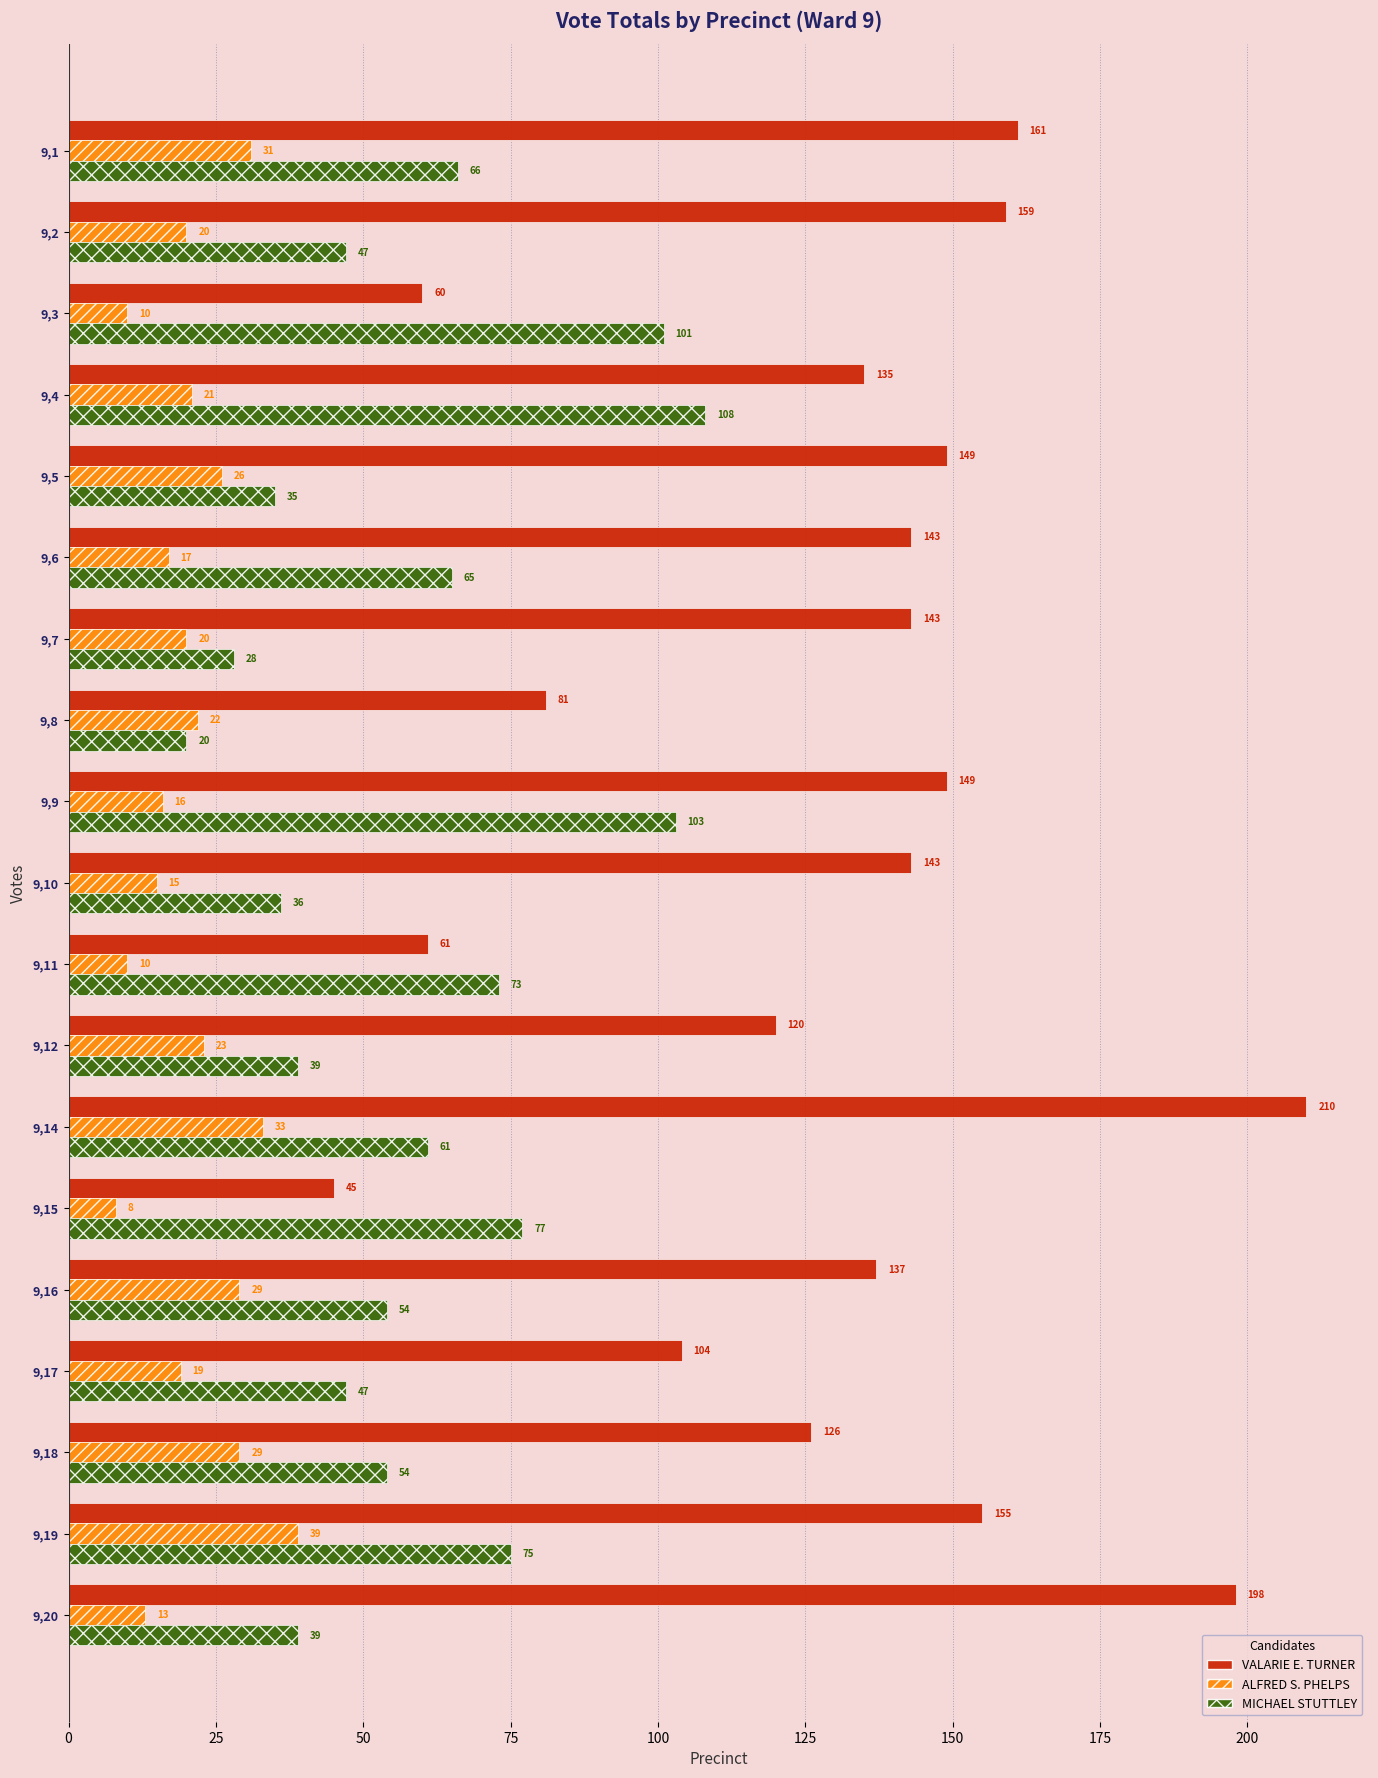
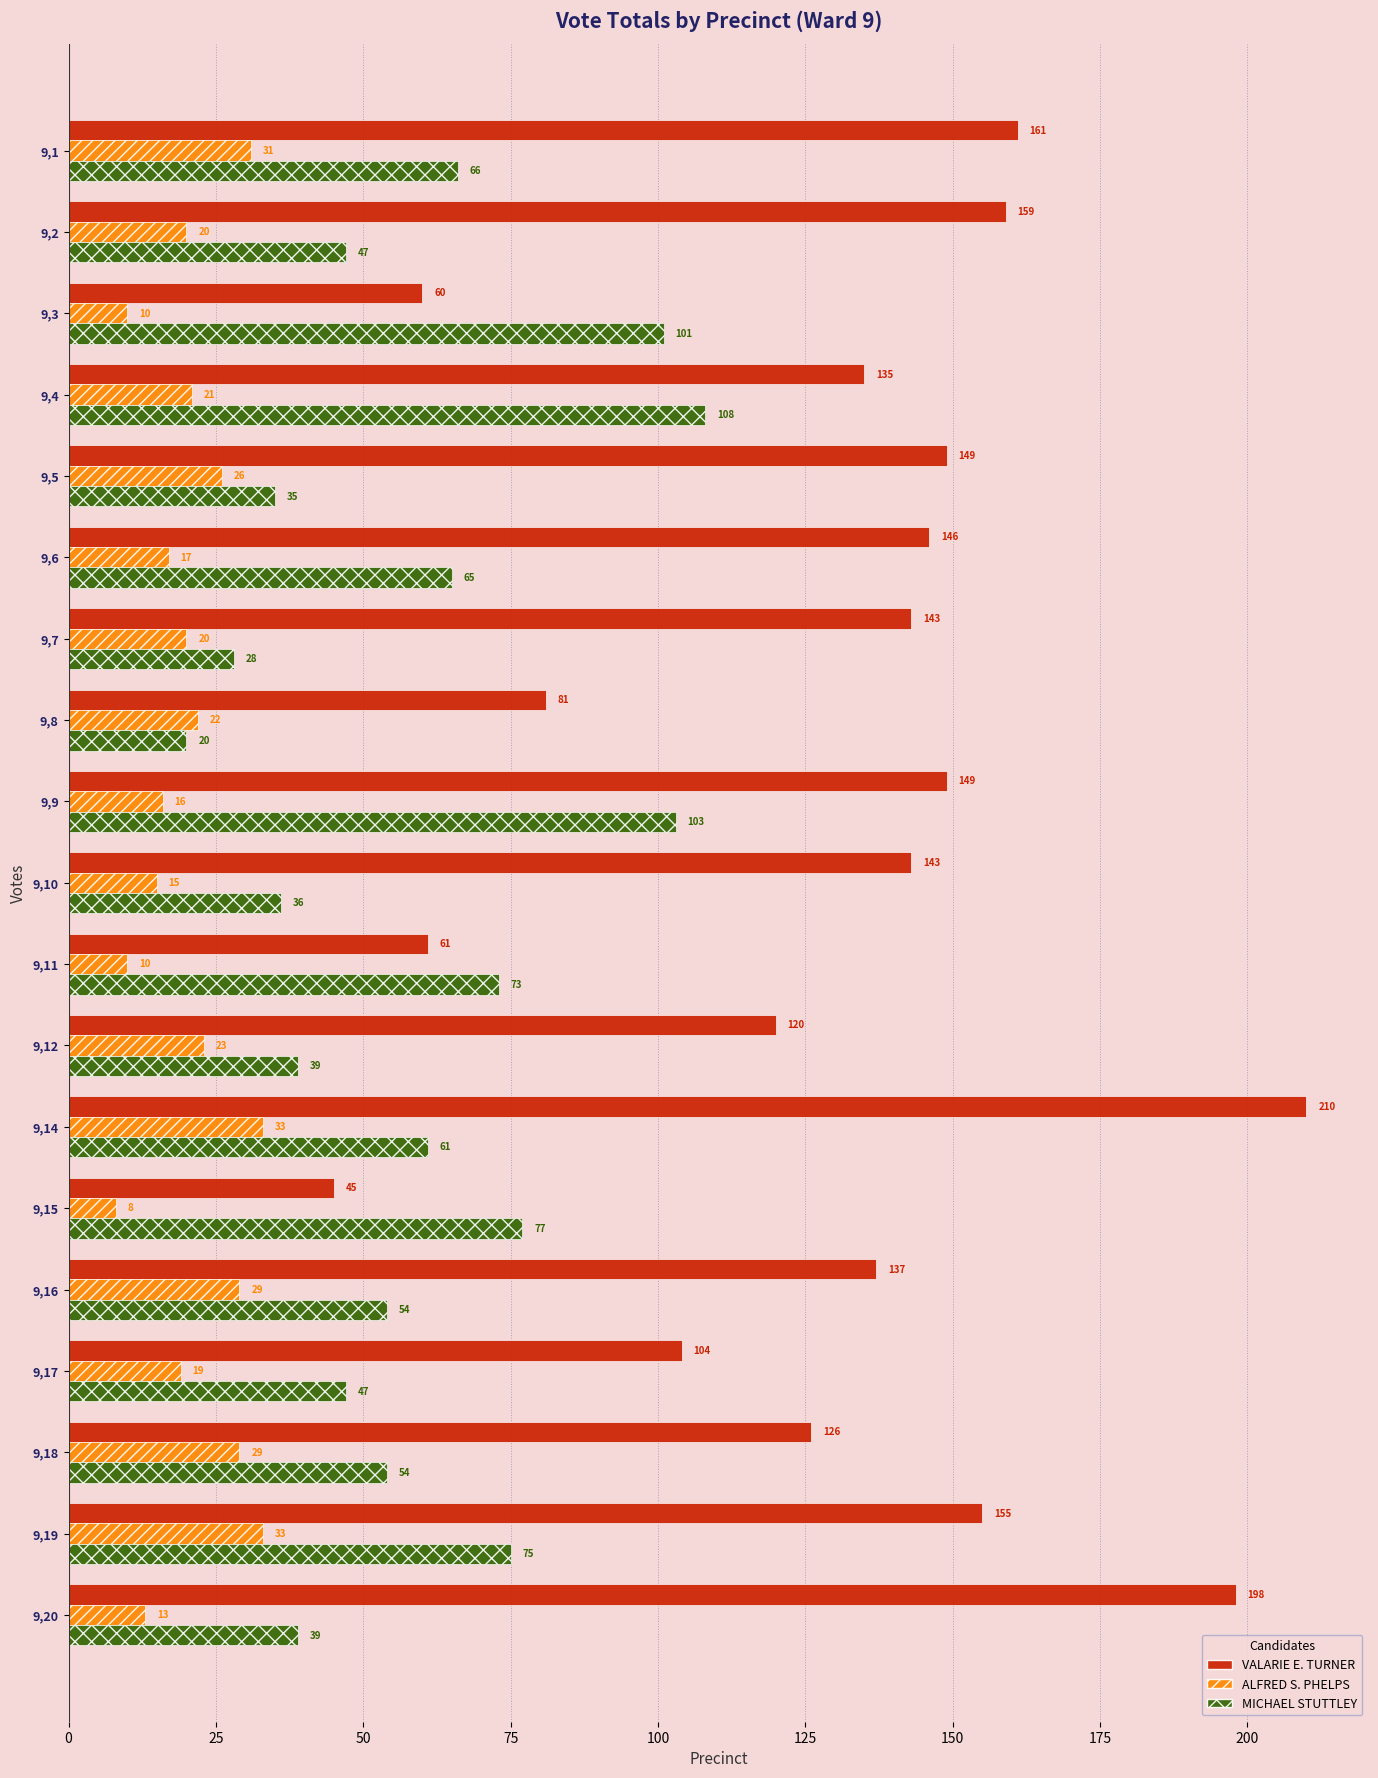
  {
    "VALARIE E. TURNER": {
      "9,1": 161,
      "9,2": 159,
      "9,3": 60,
      "9,4": 135,
      "9,5": 149,
-     "9,6": 143,
+     "9,6": 146,
      "9,7": 143,
      "9,8": 81,
      "9,9": 149,
      "9,10": 143,
      "9,11": 61,
      "9,12": 120,
      "9,14": 210,
      "9,15": 45,
      "9,16": 137,
      "9,17": 104,
      "9,18": 126,
      "9,19": 155,
      "9,20": 198
    },
    "ALFRED S. PHELPS": {
      "9,1": 31,
      "9,2": 20,
      "9,3": 10,
      "9,4": 21,
      "9,5": 26,
      "9,6": 17,
      "9,7": 20,
      "9,8": 22,
      "9,9": 16,
      "9,10": 15,
      "9,11": 10,
      "9,12": 23,
      "9,14": 33,
      "9,15": 8,
      "9,16": 29,
      "9,17": 19,
      "9,18": 29,
-     "9,19": 39,
+     "9,19": 33,
      "9,20": 13
    },
    "MICHAEL STUTTLEY": {
      "9,1": 66,
      "9,2": 47,
      "9,3": 101,
      "9,4": 108,
      "9,5": 35,
      "9,6": 65,
      "9,7": 28,
      "9,8": 20,
      "9,9": 103,
      "9,10": 36,
      "9,11": 73,
      "9,12": 39,
      "9,14": 61,
      "9,15": 77,
      "9,16": 54,
      "9,17": 47,
      "9,18": 54,
      "9,19": 75,
      "9,20": 39
    }
  }
